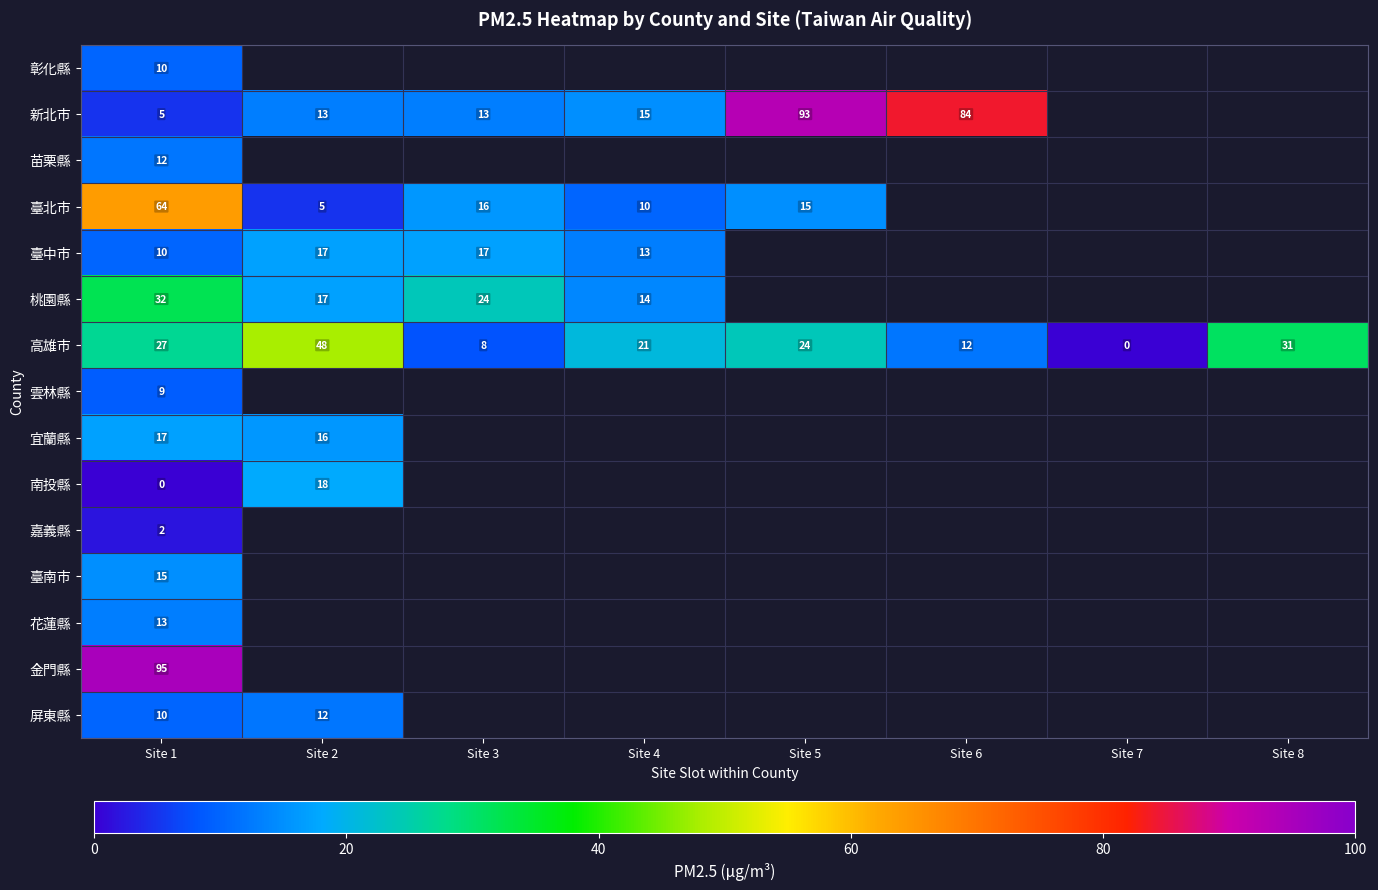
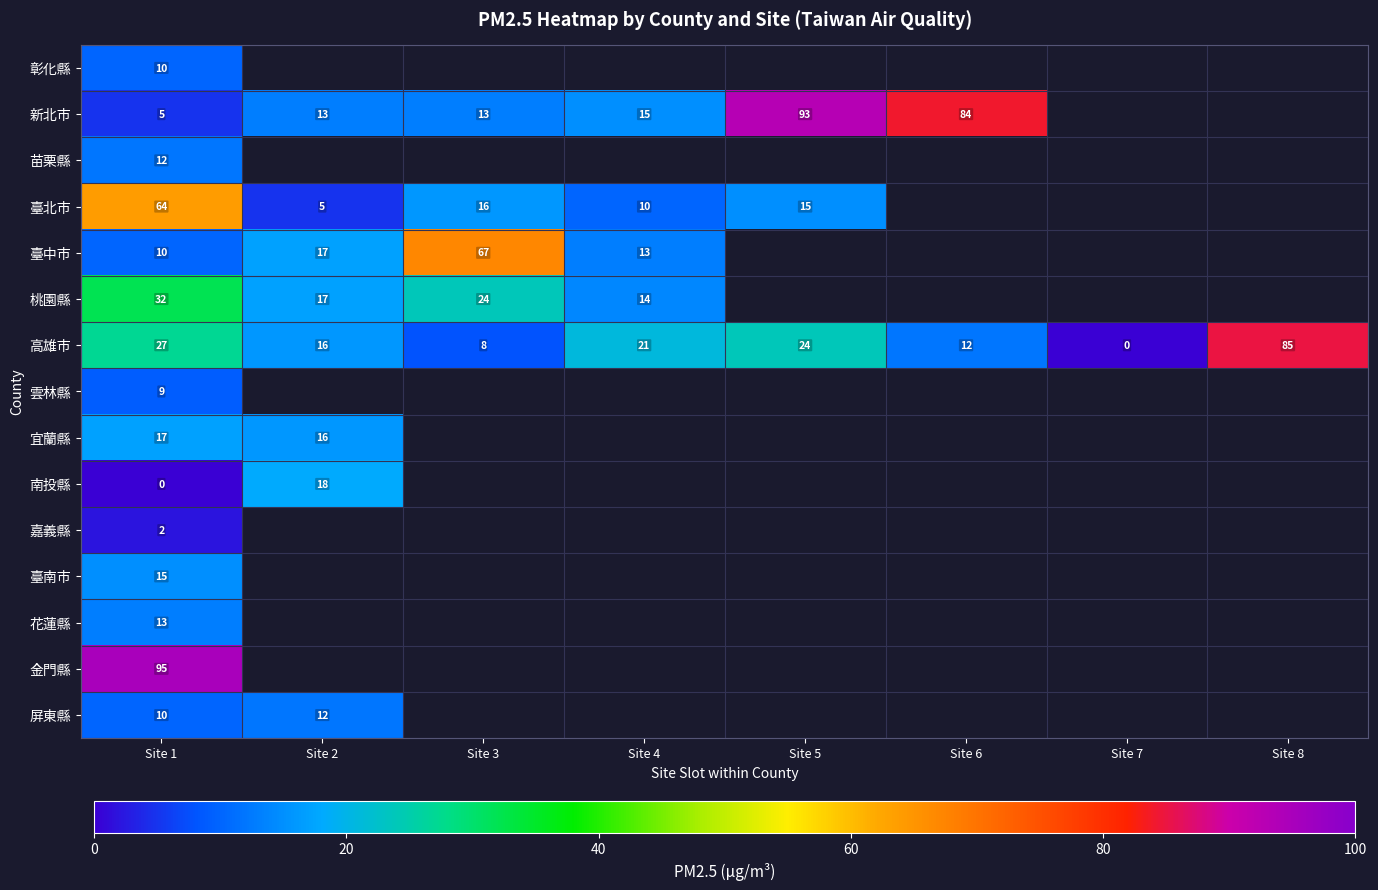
  {
    "臺中市": {
-     "Site 3": 17
+     "Site 3": 67
    },
    "高雄市": {
-     "Site 2": 48,
-     "Site 8": 31
+     "Site 2": 16,
+     "Site 8": 85
    }
  }
